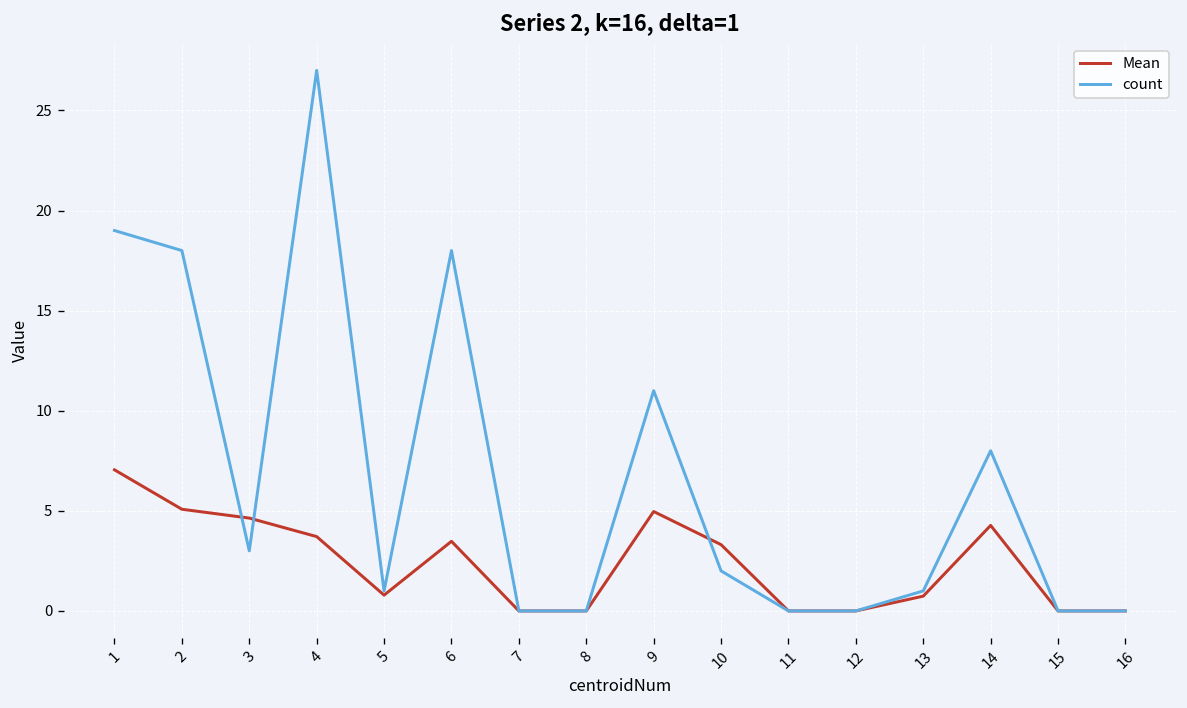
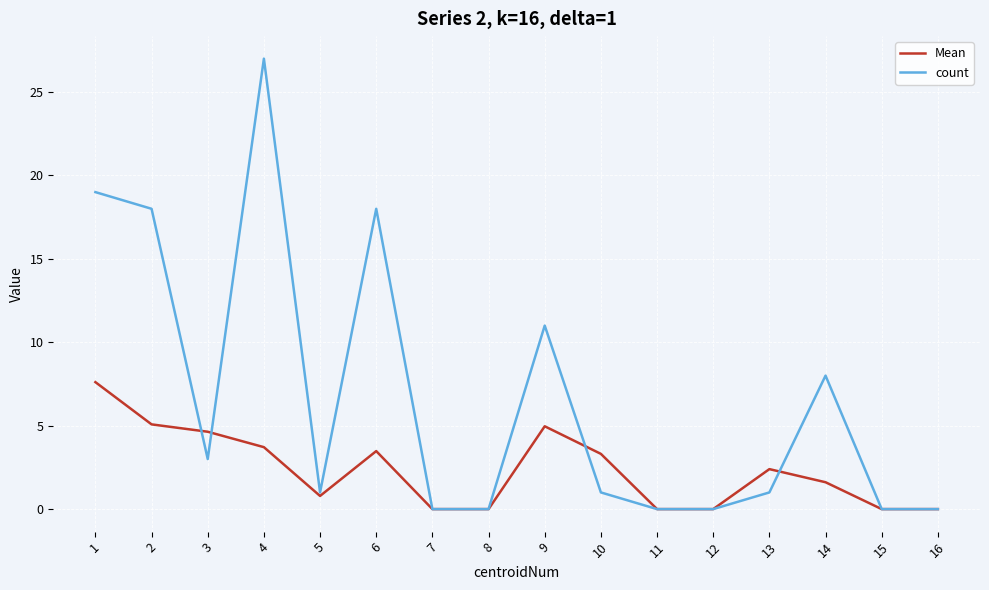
  {
    "Mean": {
-     "1": 7.0,
+     "1": 7.6,
      "2": 5.1,
      "3": 4.6,
      "4": 3.7,
      "5": 0.8,
      "6": 3.5,
      "9": 5.0,
      "10": 3.3,
-     "13": 0.7,
-     "14": 4.3
+     "13": 2.4,
+     "14": 1.6
    },
    "count": {
      "1": 19,
      "2": 18,
      "3": 3,
      "4": 27,
      "5": 1,
      "6": 18,
      "9": 11,
-     "10": 2,
+     "10": 1,
      "13": 1,
      "14": 8
    }
  }
